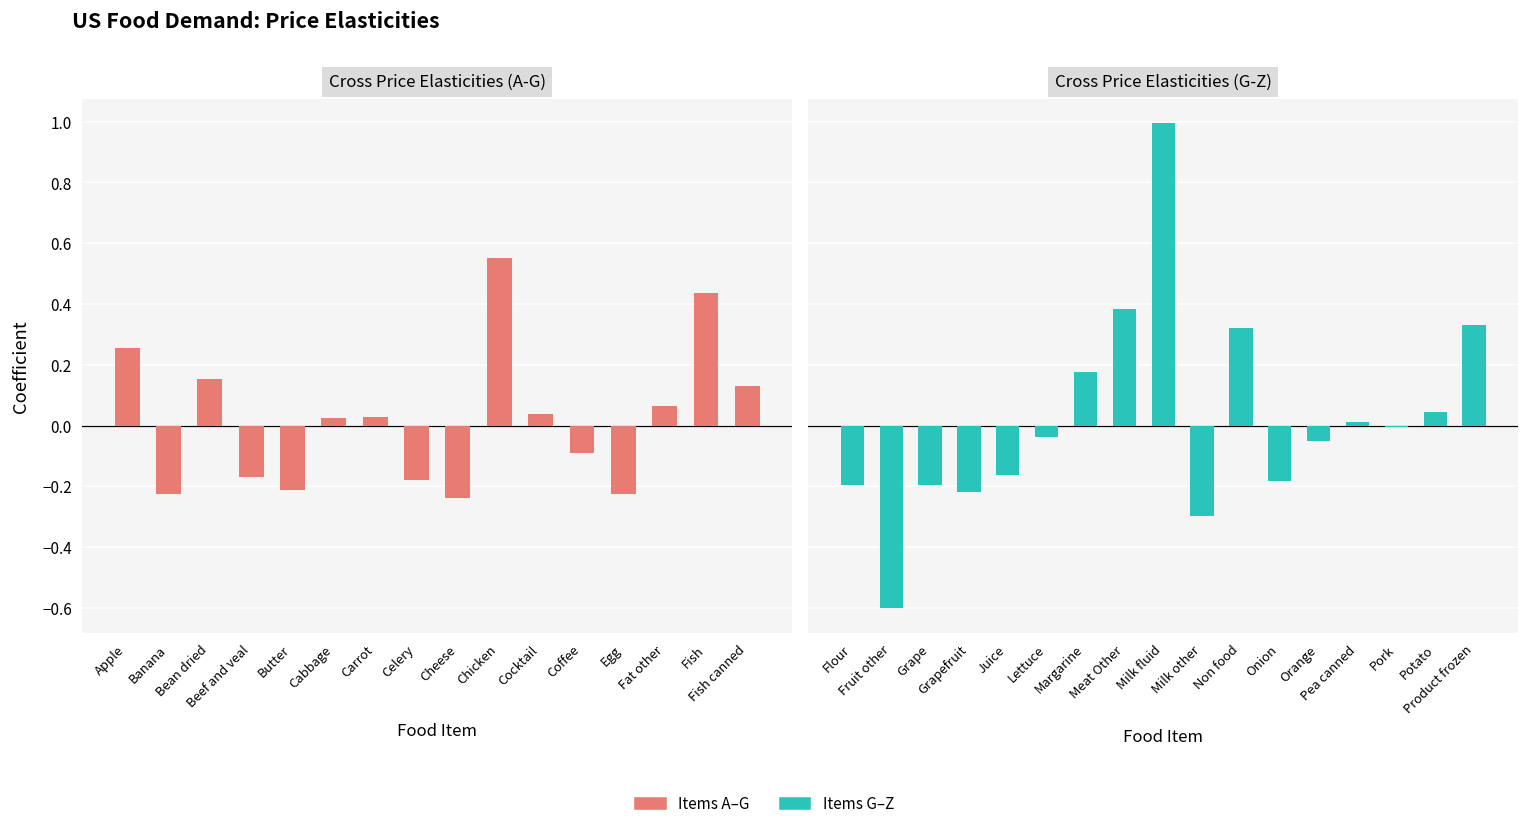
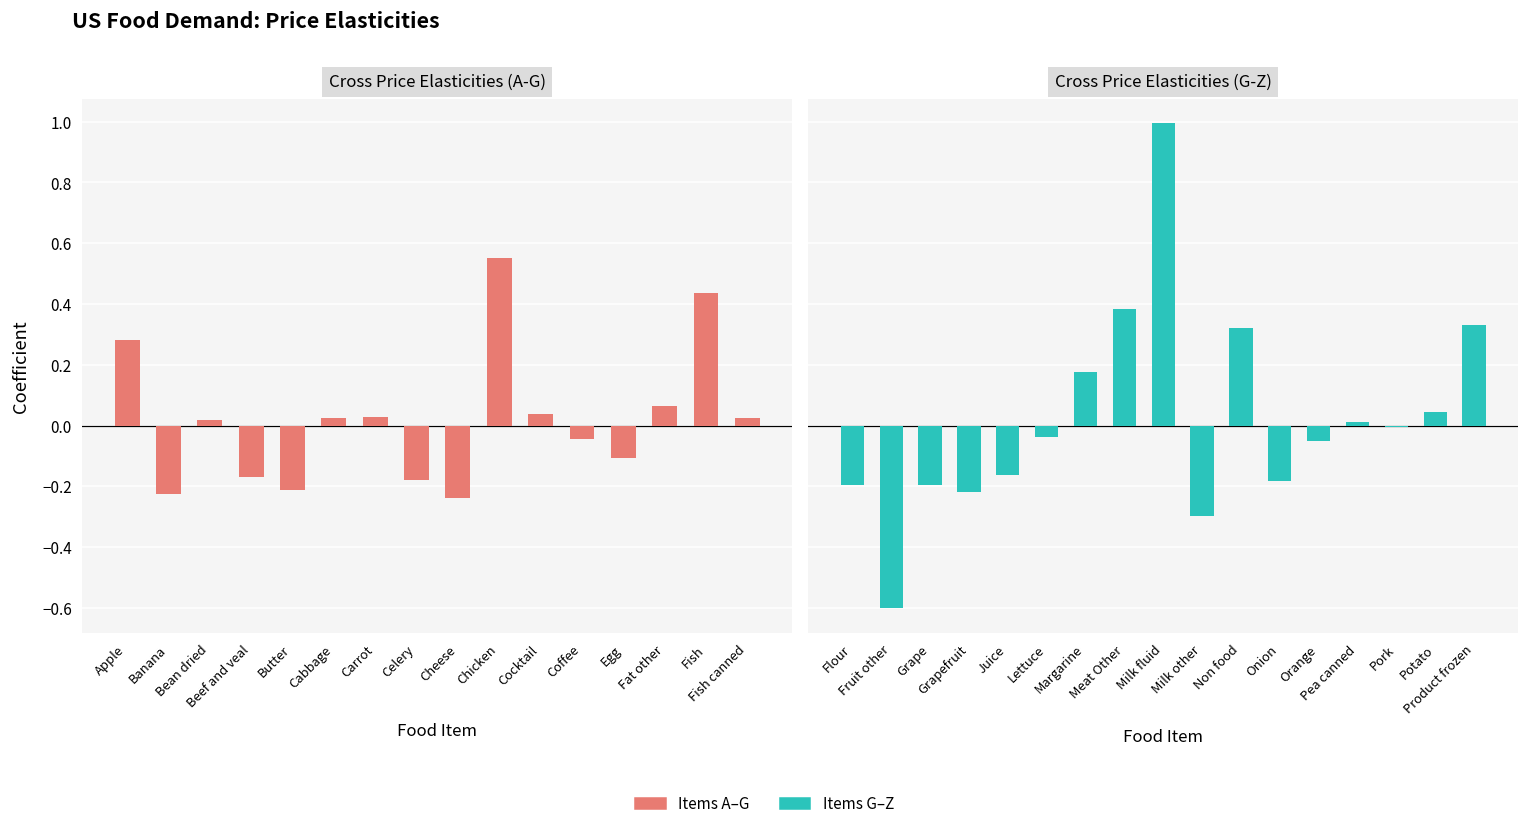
  {
    "Cross Price Elasticities (A-G)": {
-     "Apple": 0.25,
+     "Apple": 0.28,
      "Banana": -0.22,
-     "Bean dried": 0.15,
+     "Bean dried": 0.02,
      "Beef and veal": -0.17,
      "Butter": -0.21,
      "Cabbage": 0.02,
      "Carrot": 0.03,
      "Celery": -0.18,
      "Cheese": -0.24,
      "Chicken": 0.55,
      "Cocktail": 0.04,
-     "Coffee": -0.09,
-     "Egg": -0.22,
+     "Coffee": -0.05,
+     "Egg": -0.11,
      "Fat other": 0.07,
      "Fish": 0.44,
-     "Fish canned": 0.13
+     "Fish canned": 0.03
    }
  }
